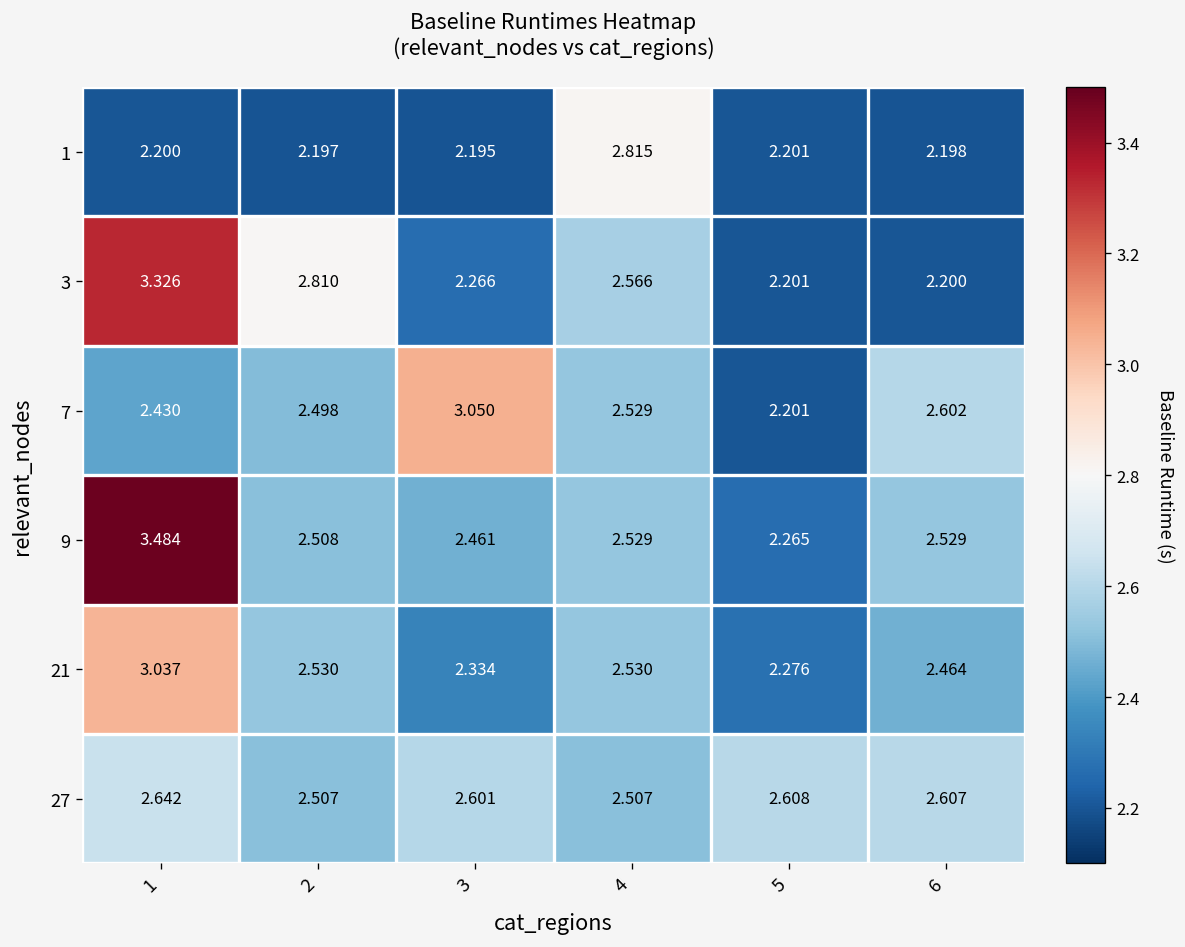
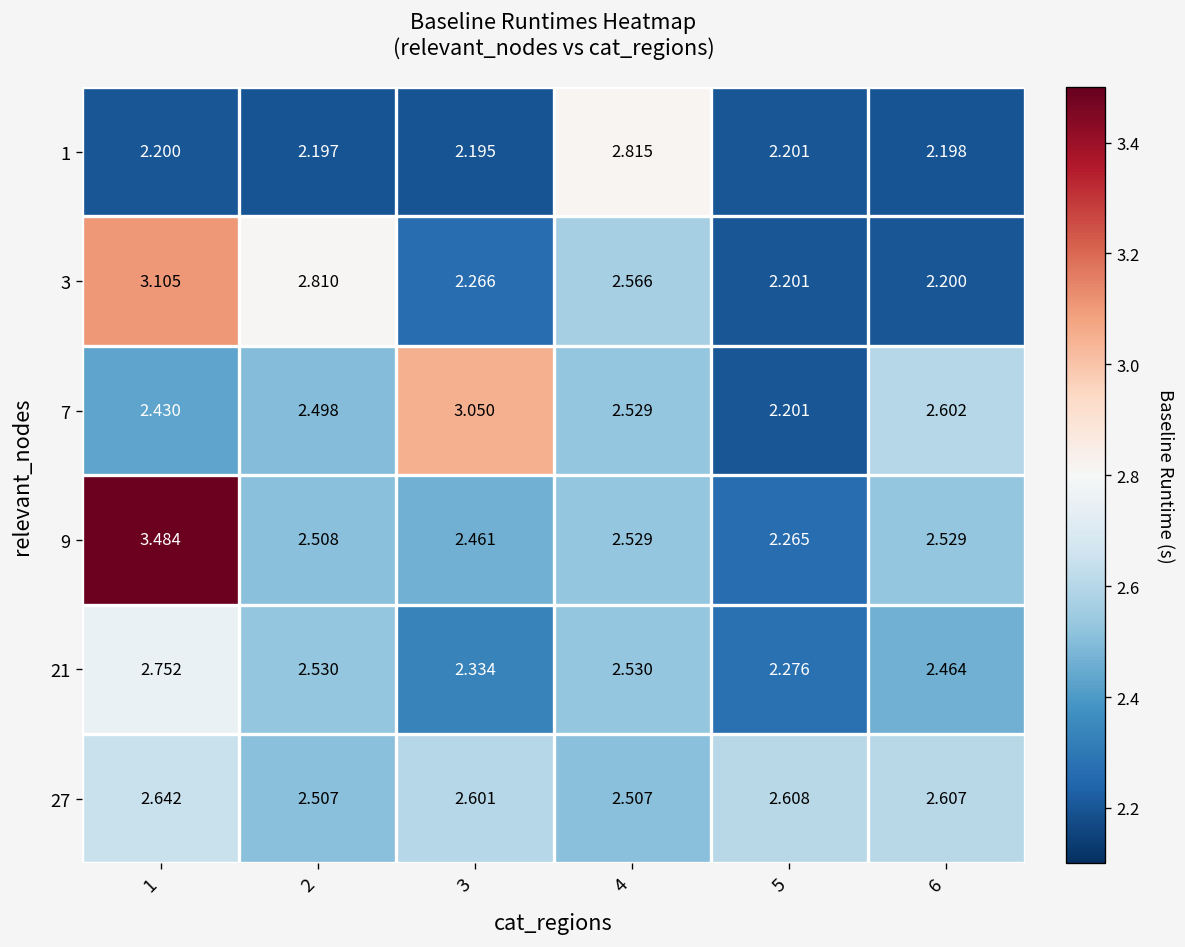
  {
    "1": {
      "1": 2.200,
      "2": 2.197,
      "3": 2.195,
      "4": 2.815,
      "5": 2.201,
      "6": 2.198
    },
    "3": {
-     "1": 3.326,
+     "1": 3.105,
      "2": 2.810,
      "3": 2.266,
      "4": 2.566,
      "5": 2.201,
      "6": 2.200
    },
    "7": {
      "1": 2.430,
      "2": 2.498,
      "3": 3.050,
      "4": 2.529,
      "5": 2.201,
      "6": 2.602
    },
    "9": {
      "1": 3.484,
      "2": 2.508,
      "3": 2.461,
      "4": 2.529,
      "5": 2.265,
      "6": 2.529
    },
    "21": {
-     "1": 3.037,
+     "1": 2.752,
      "2": 2.530,
      "3": 2.334,
      "4": 2.530,
      "5": 2.276,
      "6": 2.464
    },
    "27": {
      "1": 2.642,
      "2": 2.507,
      "3": 2.601,
      "4": 2.507,
      "5": 2.608,
      "6": 2.607
    }
  }
